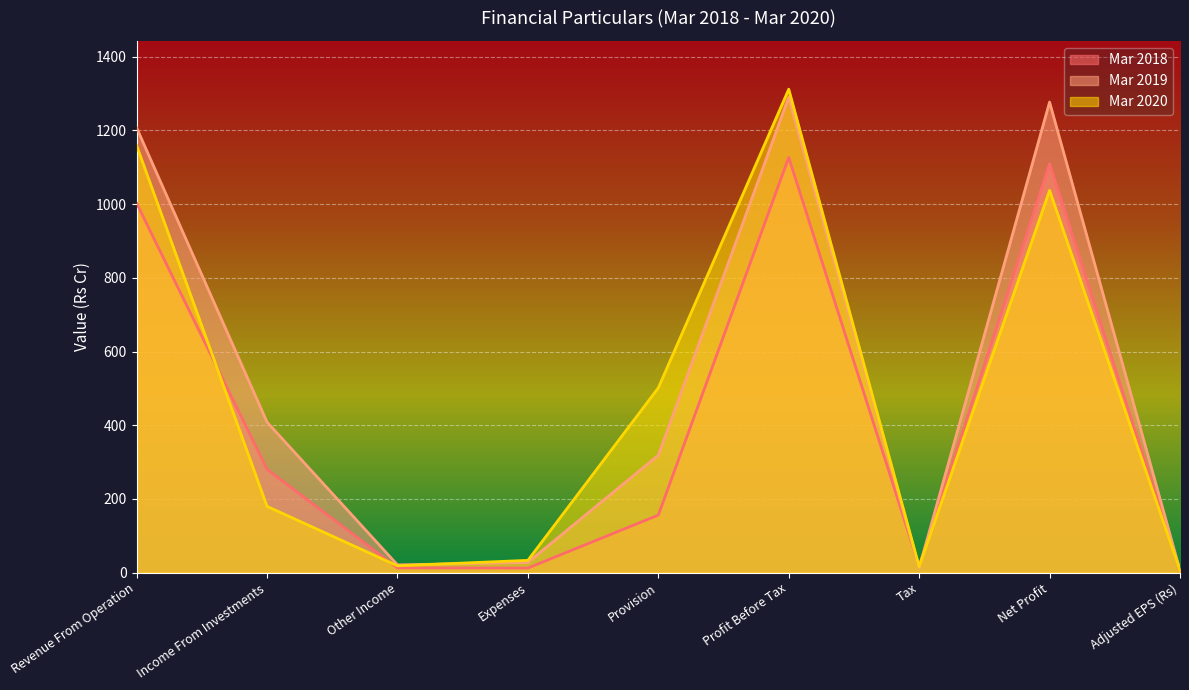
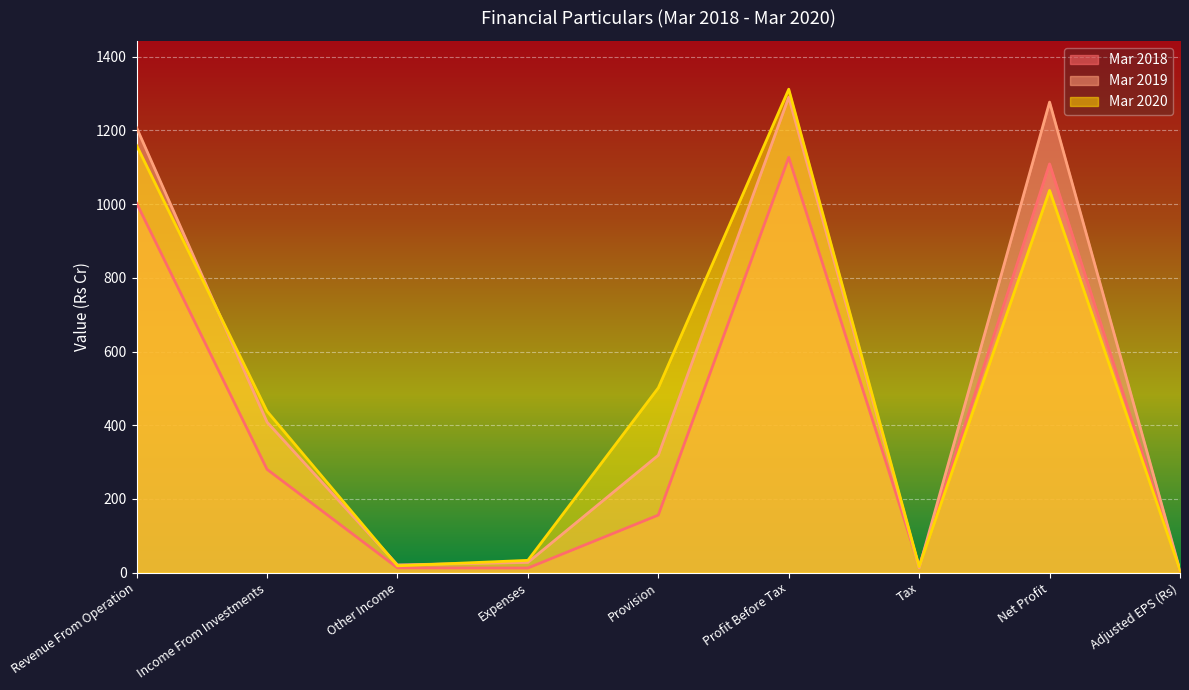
  {
    "Mar 2020": {
      "Revenue From Operation": 1160,
-     "Income From Investments": 180,
+     "Income From Investments": 440,
      "Provision": 500,
      "Profit Before Tax": 1310,
      "Net Profit": 1040
    }
  }
